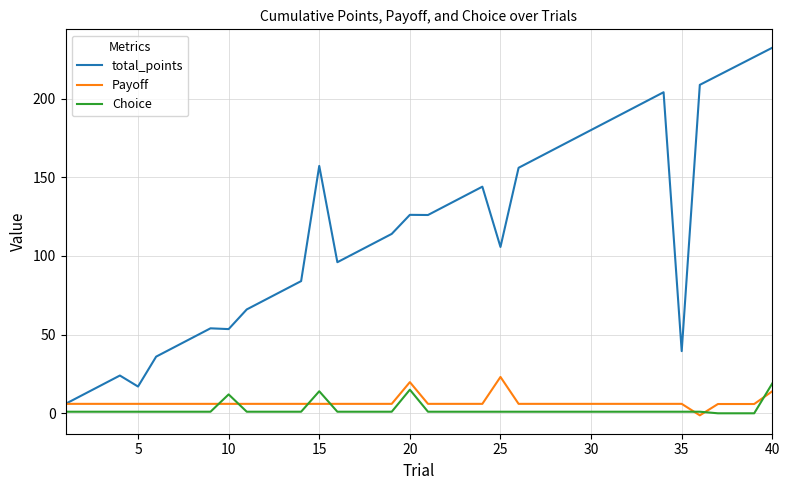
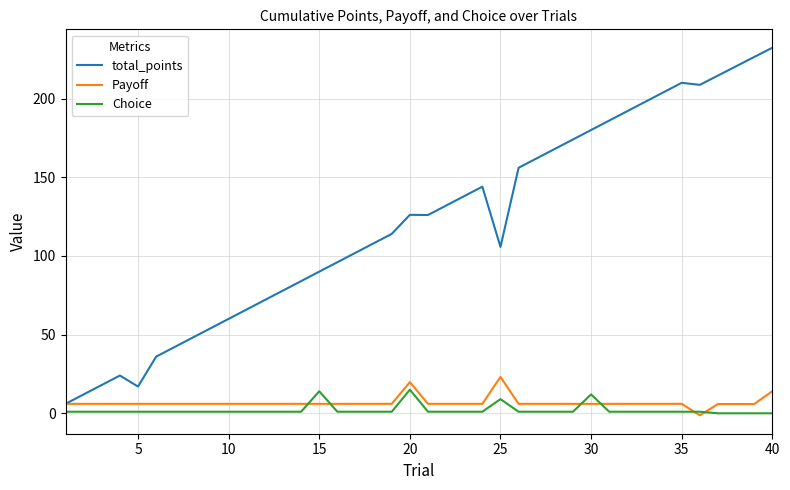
  {
    "total_points": {
      "5": 17,
-     "10": 54,
-     "15": 157,
+     "10": 60,
+     "15": 90,
      "20": 126,
      "25": 106,
      "30": 180,
-     "35": 40,
+     "35": 210,
      "40": 232
    },
    "Payoff": {
      "5": 6,
      "10": 6,
      "15": 6,
      "20": 20,
      "25": 23,
      "30": 6,
      "35": 6,
      "40": 14
    },
    "Choice": {
      "5": 1,
-     "10": 12,
+     "10": 1,
      "15": 14,
      "20": 15,
-     "25": 1,
-     "30": 1,
+     "25": 9,
+     "30": 12,
      "35": 1,
-     "40": 19
+     "40": 0
    }
  }
